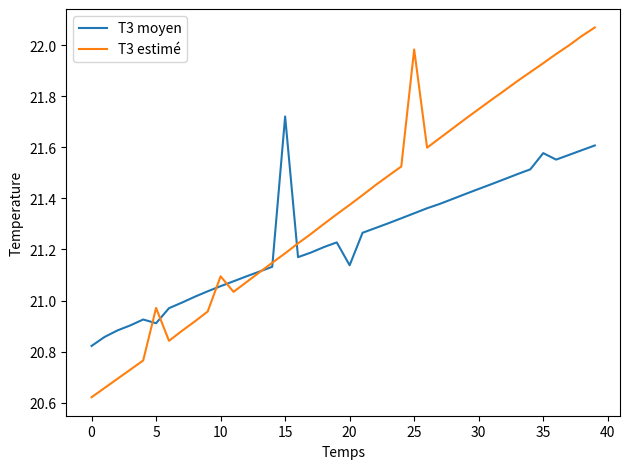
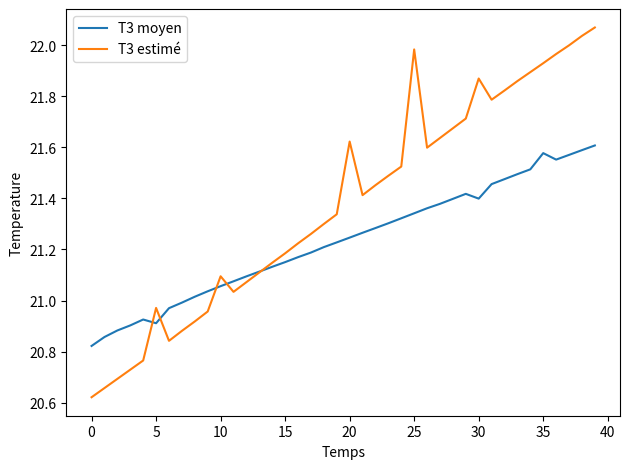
  {
    "T3 moyen": {
      "0": 20.82,
      "5": 20.91,
      "10": 21.06,
-     "15": 21.72,
-     "20": 21.14,
+     "15": 21.15,
+     "20": 21.25,
      "25": 21.34,
-     "30": 21.44,
+     "30": 21.40,
      "35": 21.58
    },
    "T3 estimé": {
      "0": 20.62,
      "5": 20.97,
      "10": 21.10,
      "15": 21.19,
-     "20": 21.38,
+     "20": 21.62,
      "25": 21.98,
-     "30": 21.75,
+     "30": 21.87,
      "35": 21.93
    }
  }
